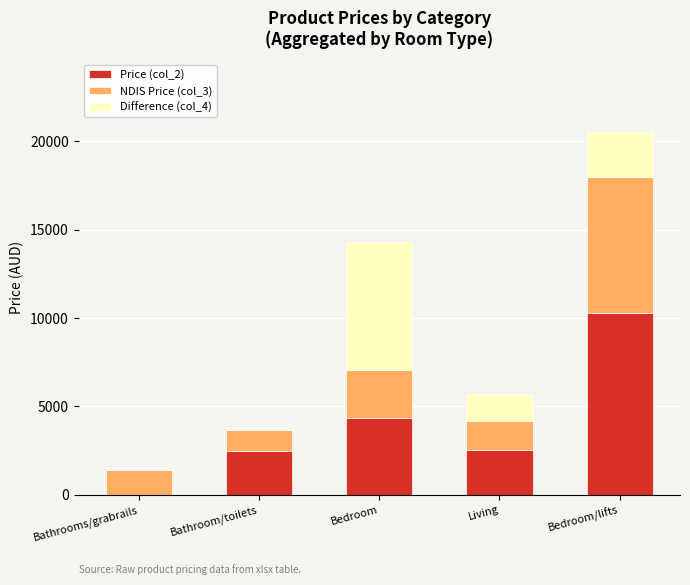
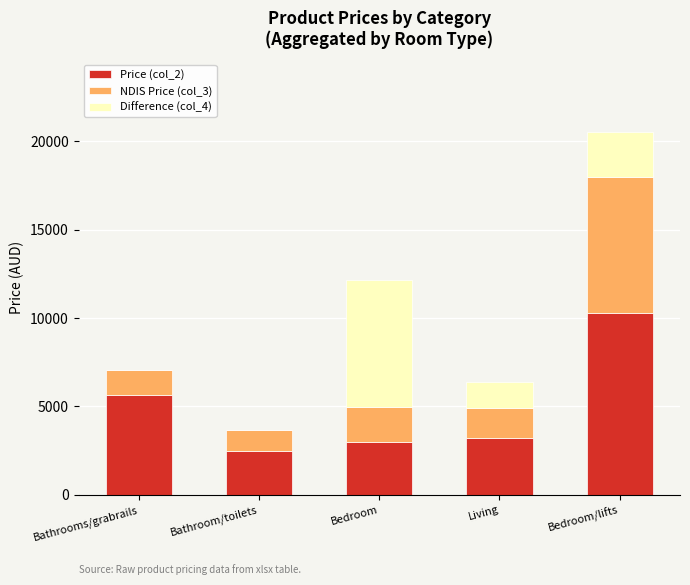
  {
    "Price (col_2)": {
-     "Bathrooms/grabrails": 0,
+     "Bathrooms/grabrails": 5600,
      "Bathroom/toilets": 2500,
-     "Bedroom": 4300,
-     "Living": 2500,
+     "Bedroom": 3000,
+     "Living": 3200,
      "Bedroom/lifts": 10300
    },
    "NDIS Price (col_3)": {
      "Bathrooms/grabrails": 1400,
      "Bathroom/toilets": 1200,
-     "Bedroom": 2700,
+     "Bedroom": 1900,
      "Living": 1700,
      "Bedroom/lifts": 7700
    },
    "Difference (col_4)": {
      "Bathrooms/grabrails": 0,
      "Bathroom/toilets": 0,
      "Bedroom": 7200,
      "Living": 1500,
      "Bedroom/lifts": 2600
    }
  }
